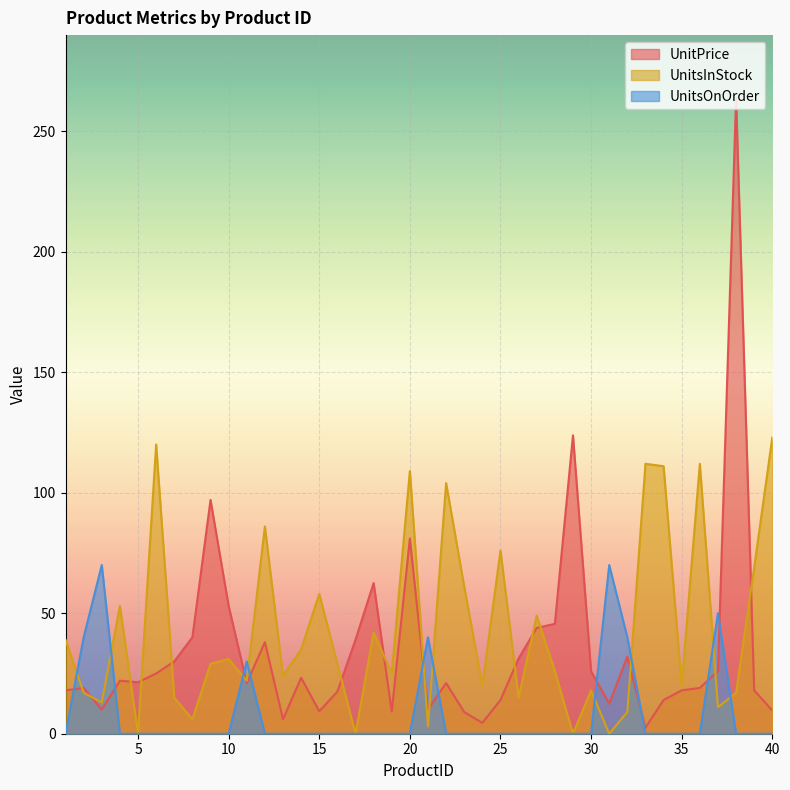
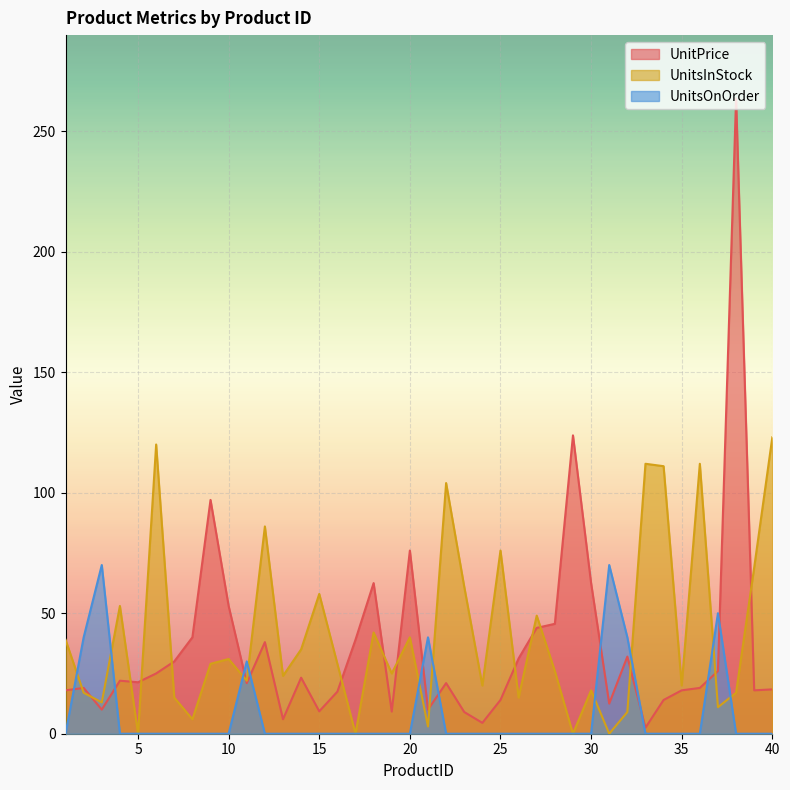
  {
    "UnitPrice": {
      "5": 21,
      "10": 53,
      "15": 9,
-     "20": 81,
+     "20": 76,
      "25": 14,
-     "30": 26,
+     "30": 63,
      "35": 18,
-     "40": 10
+     "40": 18
    },
    "UnitsInStock": {
      "10": 31,
      "15": 58,
-     "20": 109,
+     "20": 40,
      "25": 76,
      "30": 18,
      "35": 20,
      "40": 123
    },
    "UnitsOnOrder": {
      "10": 0,
      "15": 0,
      "20": 0,
      "25": 0,
      "30": 0,
      "35": 0,
      "40": 0
    }
  }
